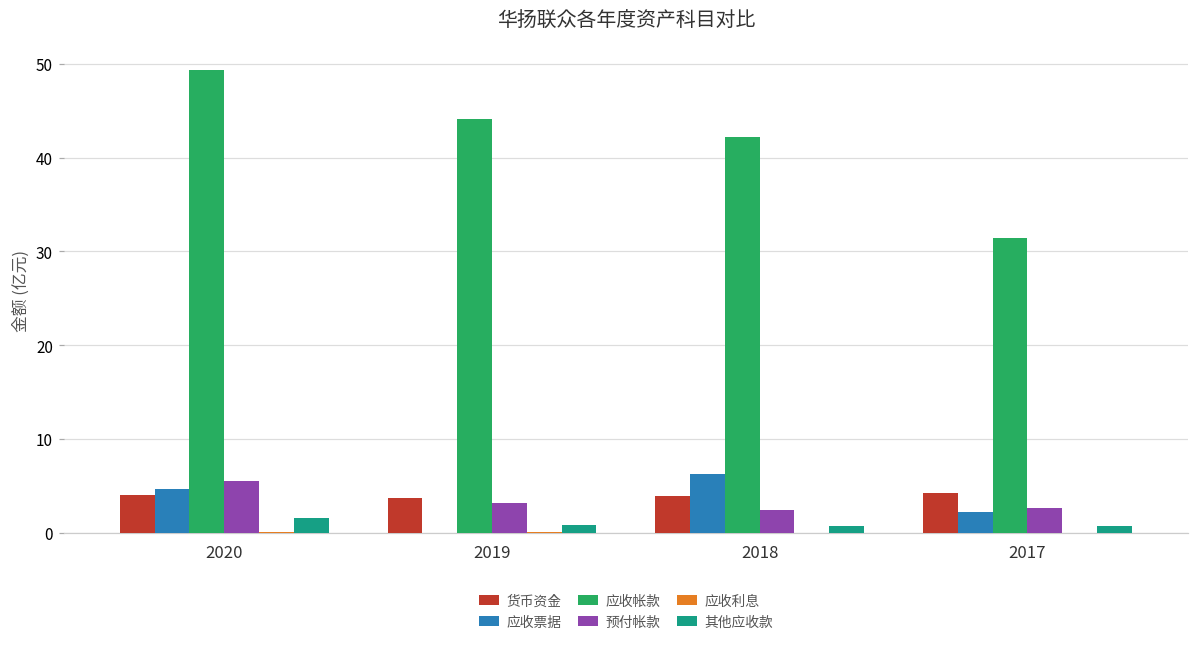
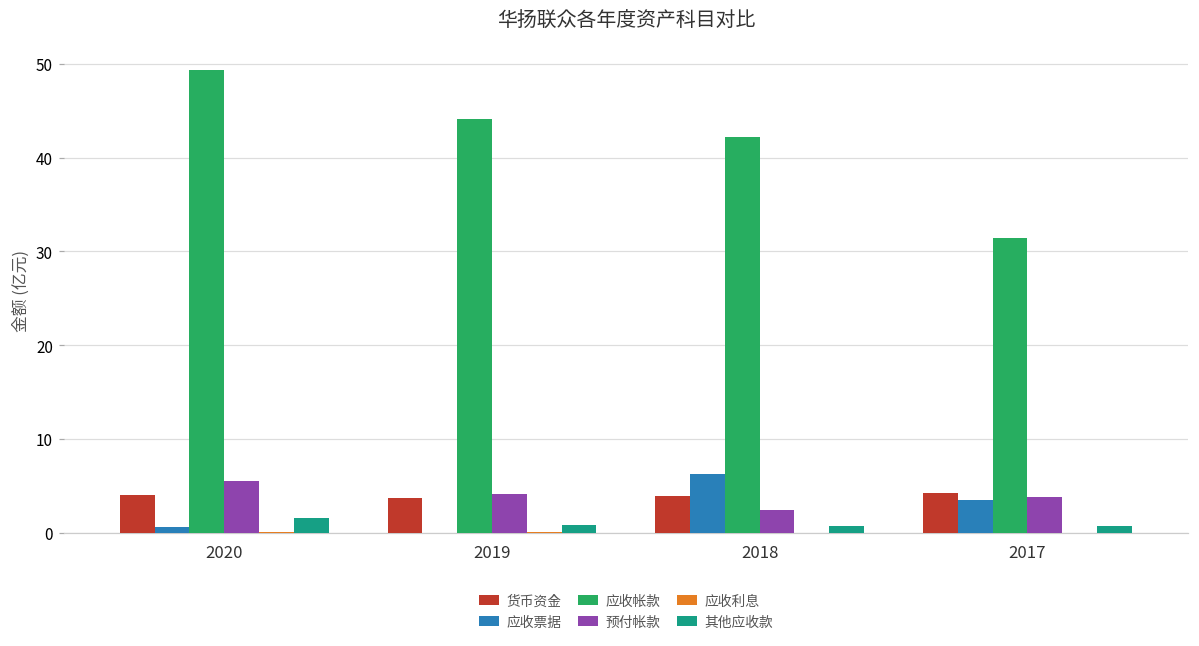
  {
    "货币资金": {
      "2020": 4,
      "2019": 4,
      "2018": 4,
      "2017": 4
    },
    "应收票据": {
-     "2020": 5,
+     "2020": 1,
      "2019": 0,
      "2018": 6,
-     "2017": 2
+     "2017": 3
    },
    "预付帐款": {
      "2020": 6,
-     "2019": 3,
+     "2019": 4,
      "2018": 2,
-     "2017": 3
+     "2017": 4
    }
  }
